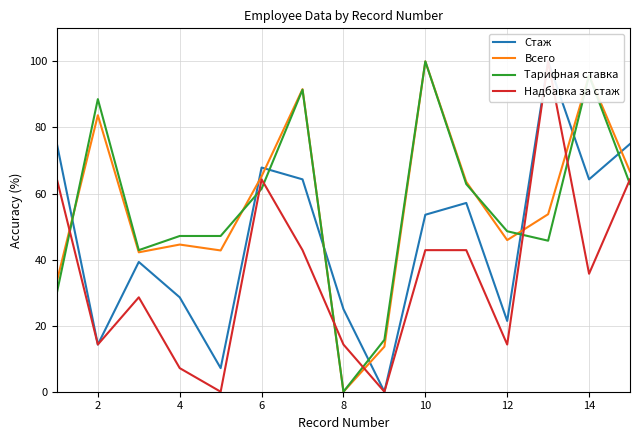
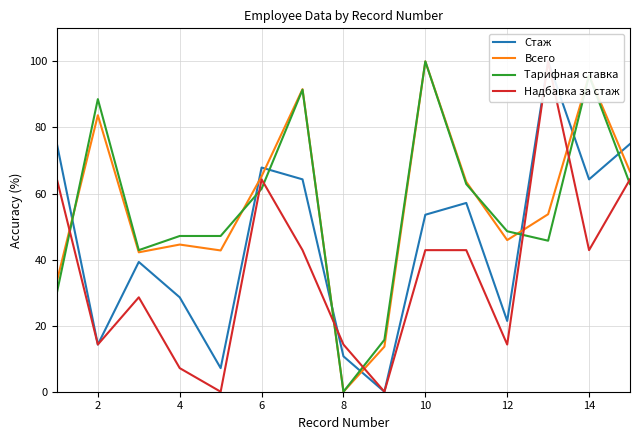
  {
    "Стаж": {
      "4": 29,
      "6": 68,
-     "8": 25,
+     "8": 11,
      "10": 54,
      "12": 21,
      "14": 64
    },
    "Всего": {
      "2": 84,
      "4": 45,
      "6": 65,
      "12": 46
    },
    "Тарифная ставка": {
      "2": 89,
      "4": 47,
      "6": 61,
      "12": 49
    },
    "Надбавка за стаж": {
      "4": 7,
      "6": 64,
      "8": 14,
      "10": 43,
      "12": 14,
-     "14": 36
+     "14": 43
    }
  }
